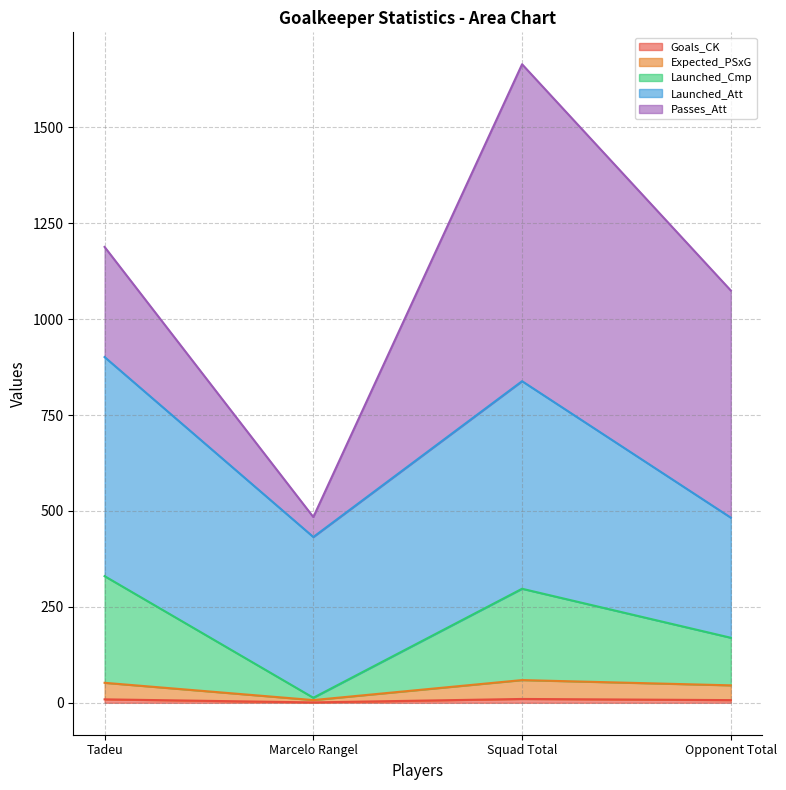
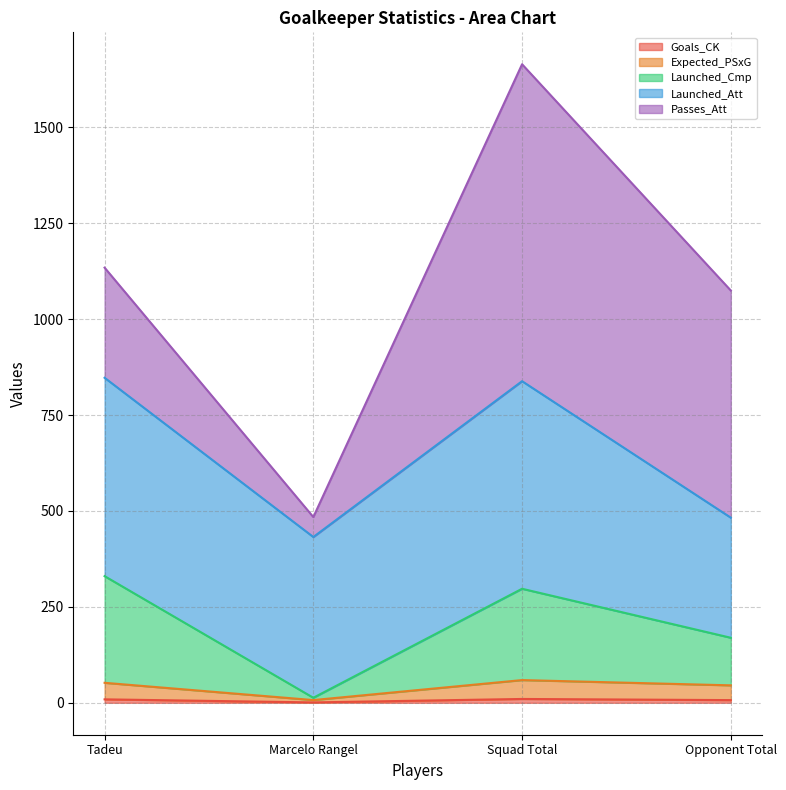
  {
    "Launched_Cmp": {
      "Tadeu": 280,
      "Squad Total": 240,
      "Opponent Total": 120
    },
    "Launched_Att": {
-     "Tadeu": 570,
+     "Tadeu": 520,
      "Marcelo Rangel": 420,
      "Squad Total": 540,
      "Opponent Total": 310
    },
    "Passes_Att": {
      "Tadeu": 290,
      "Marcelo Rangel": 50,
      "Squad Total": 830,
      "Opponent Total": 590
    }
  }
